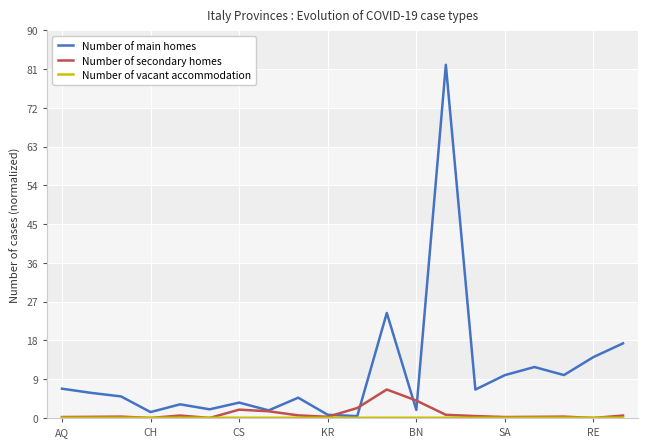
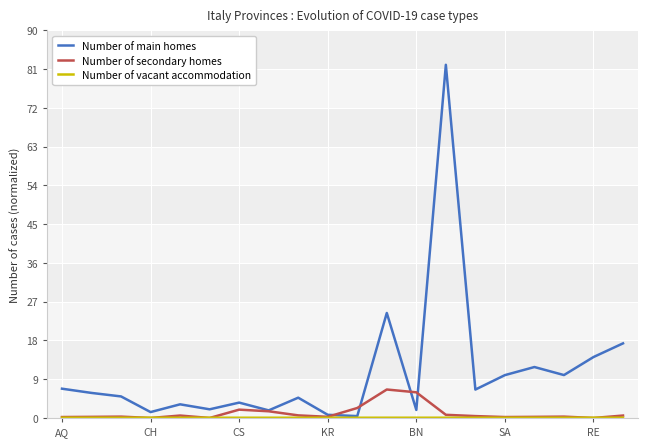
  {
    "Number of main homes": {
      "AQ": 7,
      "CH": 1,
      "CS": 4,
      "BN": 2,
      "SA": 10,
      "RE": 14
    },
    "Number of secondary homes": {
      "CS": 2,
-     "BN": 4
+     "BN": 6
    },
    "Number of vacant accommodation": {
      "CS": 0,
      "BN": 0
    }
  }
